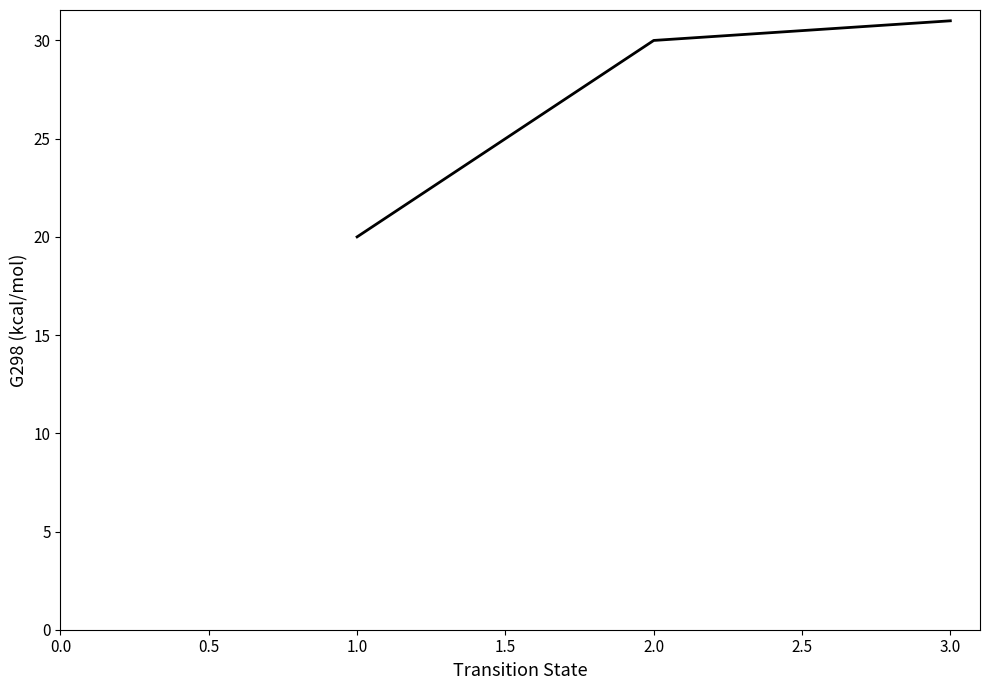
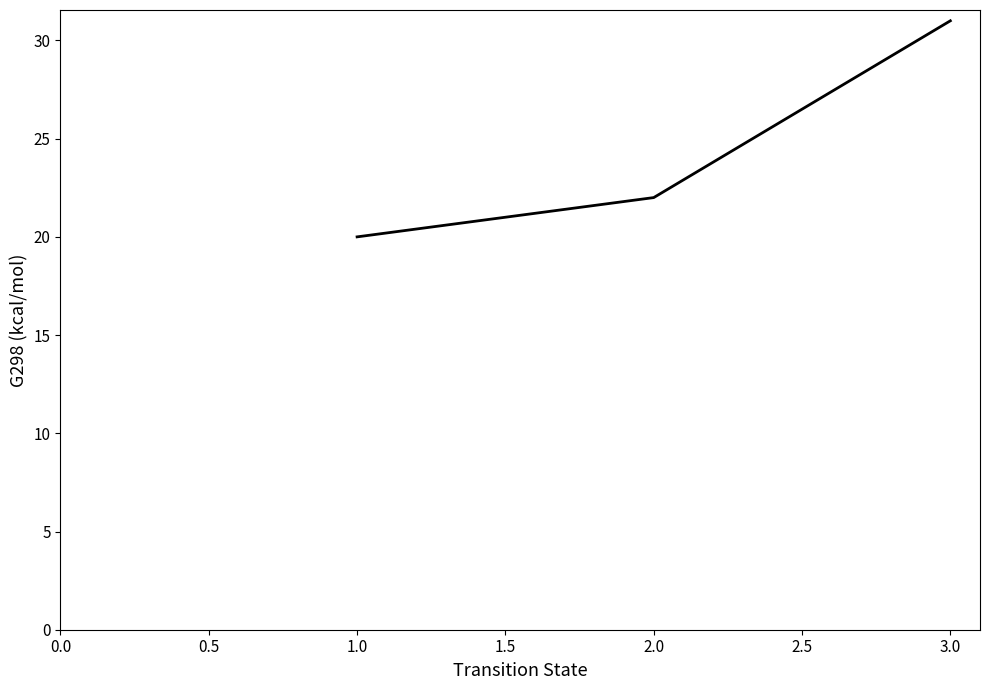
  {
    "1.0": 20,
-   "2.0": 30,
+   "2.0": 22,
    "3.0": 31
  }
